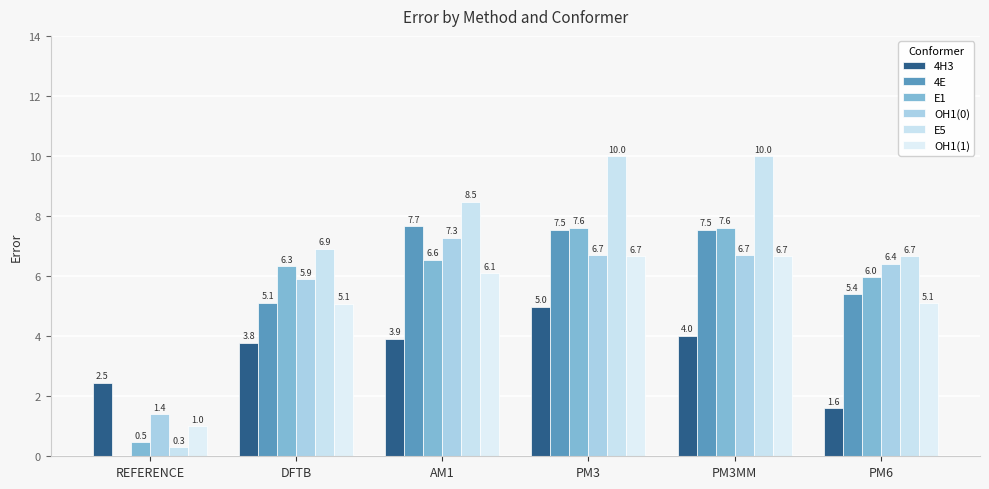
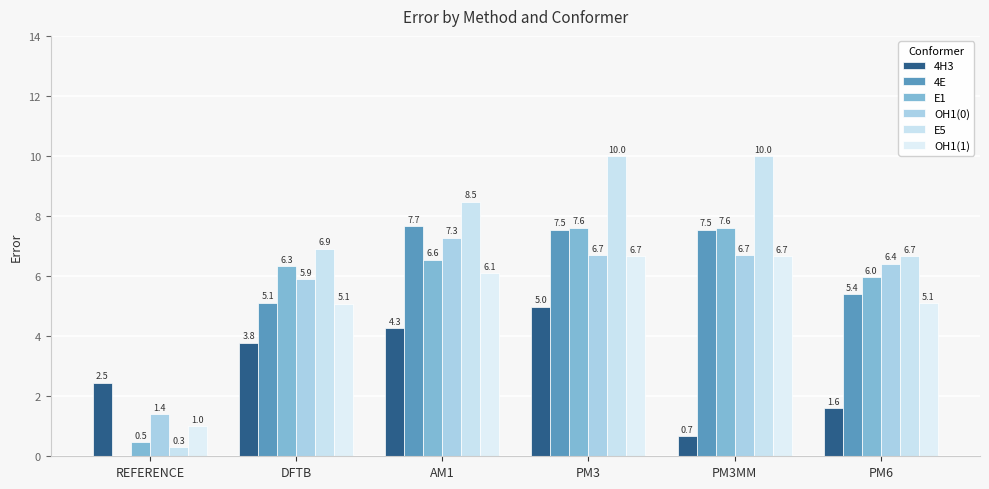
  {
    "4H3": {
      "REFERENCE": 2.5,
      "DFTB": 3.8,
-     "AM1": 3.9,
+     "AM1": 4.3,
      "PM3": 5.0,
-     "PM3MM": 4.0,
+     "PM3MM": 0.7,
      "PM6": 1.6
    }
  }
